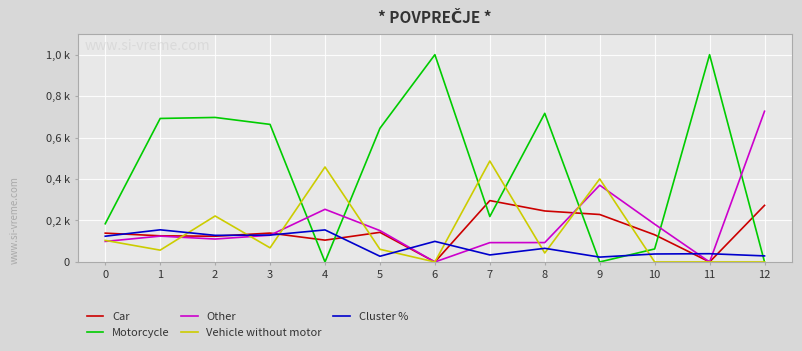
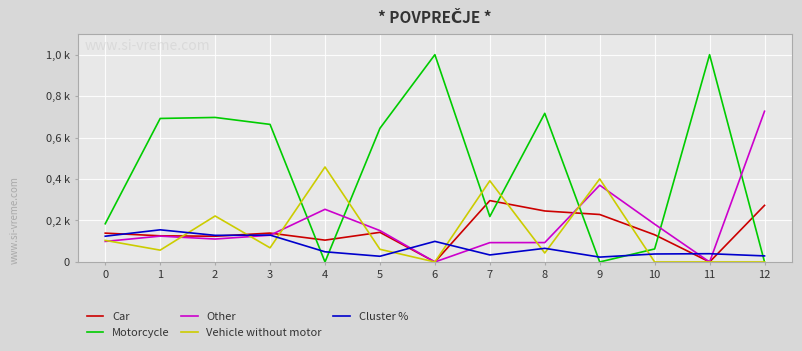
  {
    "Car": {
      "0": 1400,
      "4": 1100,
      "7": 3000,
      "8": 2500,
      "9": 2300,
      "10": 1300,
      "12": 2700
    },
    "Motorcycle": {
      "0": 1800,
      "1": 6900,
      "2": 7000,
      "3": 6600,
      "4": 0,
      "5": 6400,
      "6": 10000,
      "7": 2200,
      "8": 7200,
      "9": 0,
      "10": 600,
      "11": 10000
    },
    "Other": {
      "2": 1100,
      "4": 2500,
      "7": 900,
      "8": 900,
      "9": 3700,
      "10": 1800,
      "12": 7300
    },
    "Vehicle without motor": {
      "1": 600,
      "2": 2200,
      "3": 700,
      "4": 4600,
      "5": 600,
-     "7": 4900,
+     "7": 3900,
      "8": 400,
      "9": 4000,
      "10": 0
    },
    "Cluster %": {
      "0": 1200,
      "1": 1600,
-     "4": 1500,
+     "4": 500,
      "5": 300,
      "6": 1000,
      "7": 300,
      "8": 700,
      "9": 200,
      "10": 400,
      "11": 400,
      "12": 300
    }
  }
